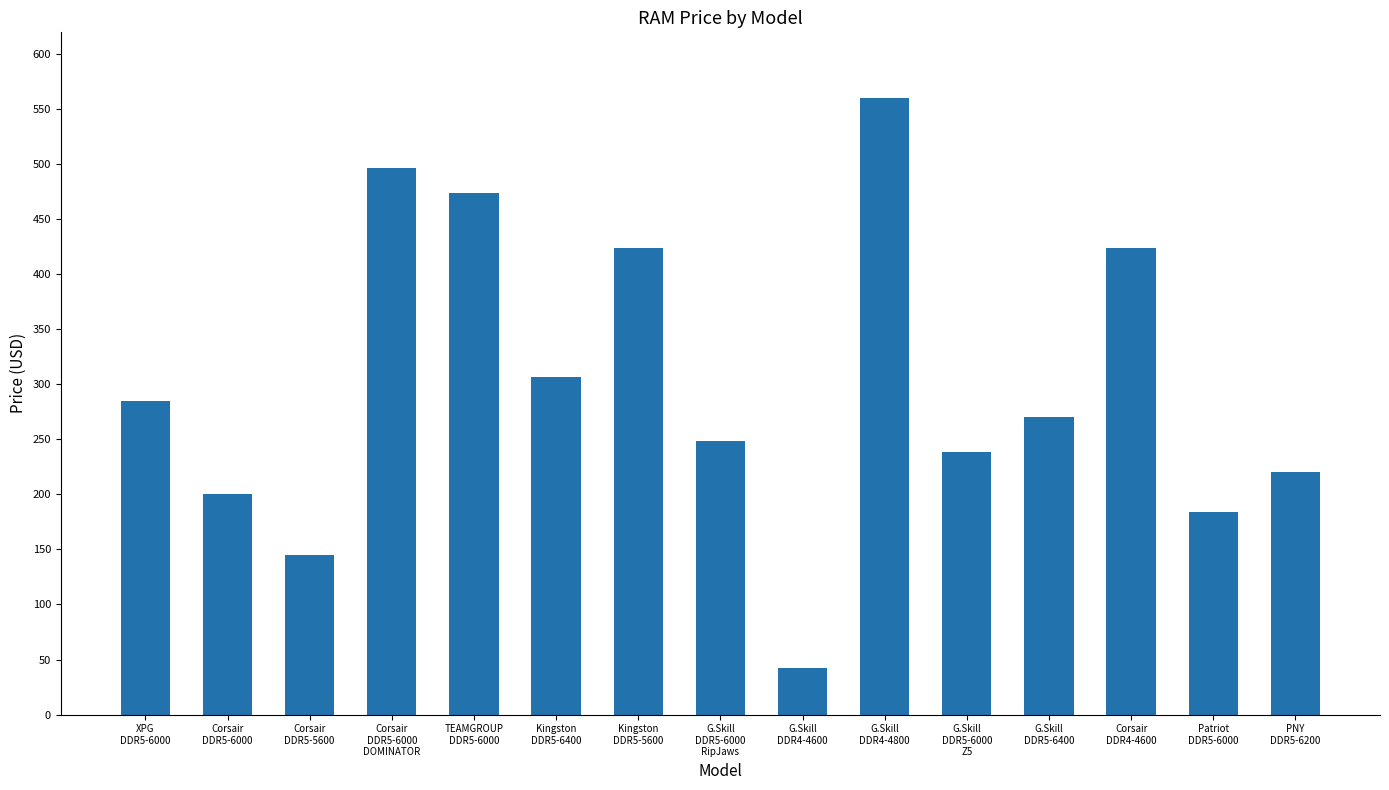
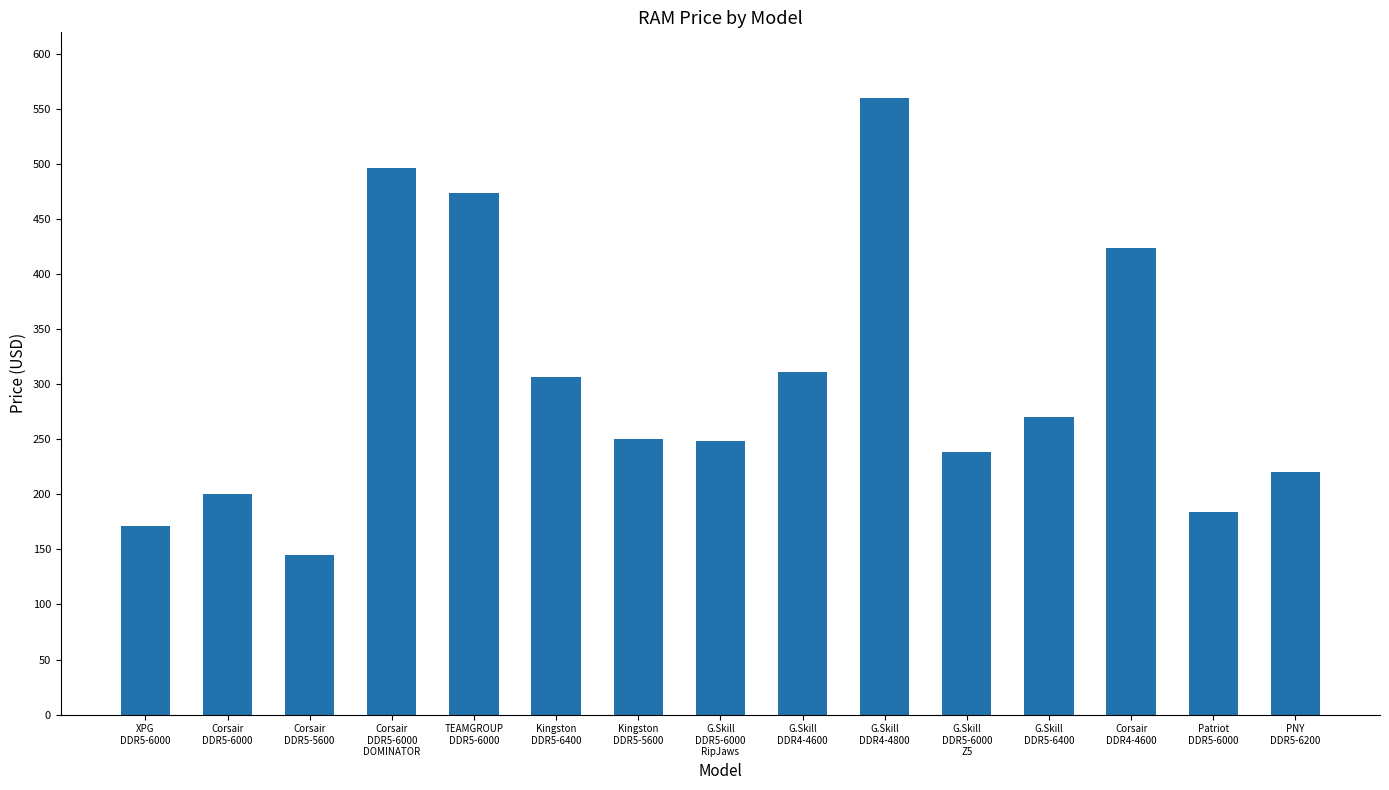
  {
-   "XPG DDR5-6000": 285,
+   "XPG DDR5-6000": 172,
    "Corsair DDR5-6000": 200,
    "Corsair DDR5-5600": 145,
    "Corsair DDR5-6000 DOMINATOR": 497,
    "TEAMGROUP DDR5-6000": 474,
    "Kingston DDR5-6400": 307,
-   "Kingston DDR5-5600": 424,
+   "Kingston DDR5-5600": 250,
    "G.Skill DDR5-6000 RipJaws": 249,
-   "G.Skill DDR4-4600": 42,
+   "G.Skill DDR4-4600": 311,
    "G.Skill DDR4-4800": 560,
    "G.Skill DDR5-6000 Z5": 239,
    "G.Skill DDR5-6400": 270,
    "Corsair DDR4-4600": 424,
    "Patriot DDR5-6000": 184,
    "PNY DDR5-6200": 220
  }
